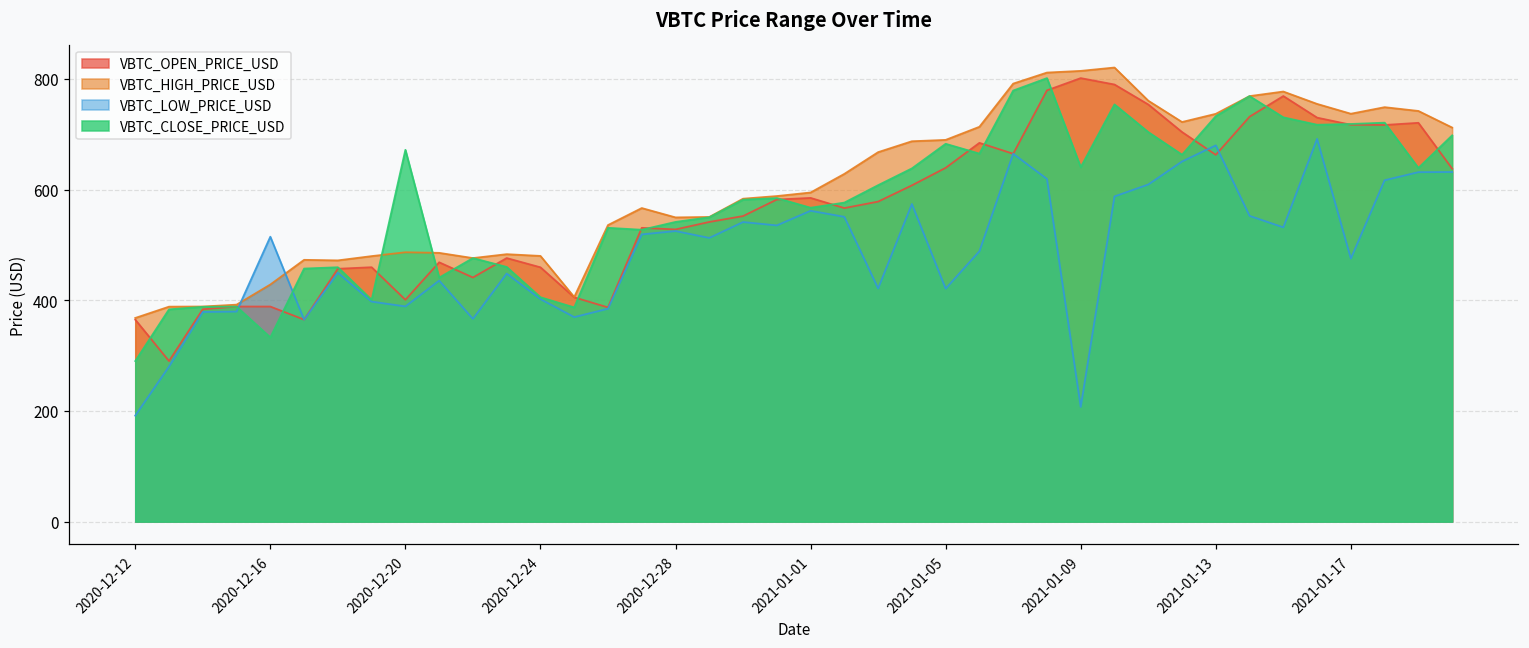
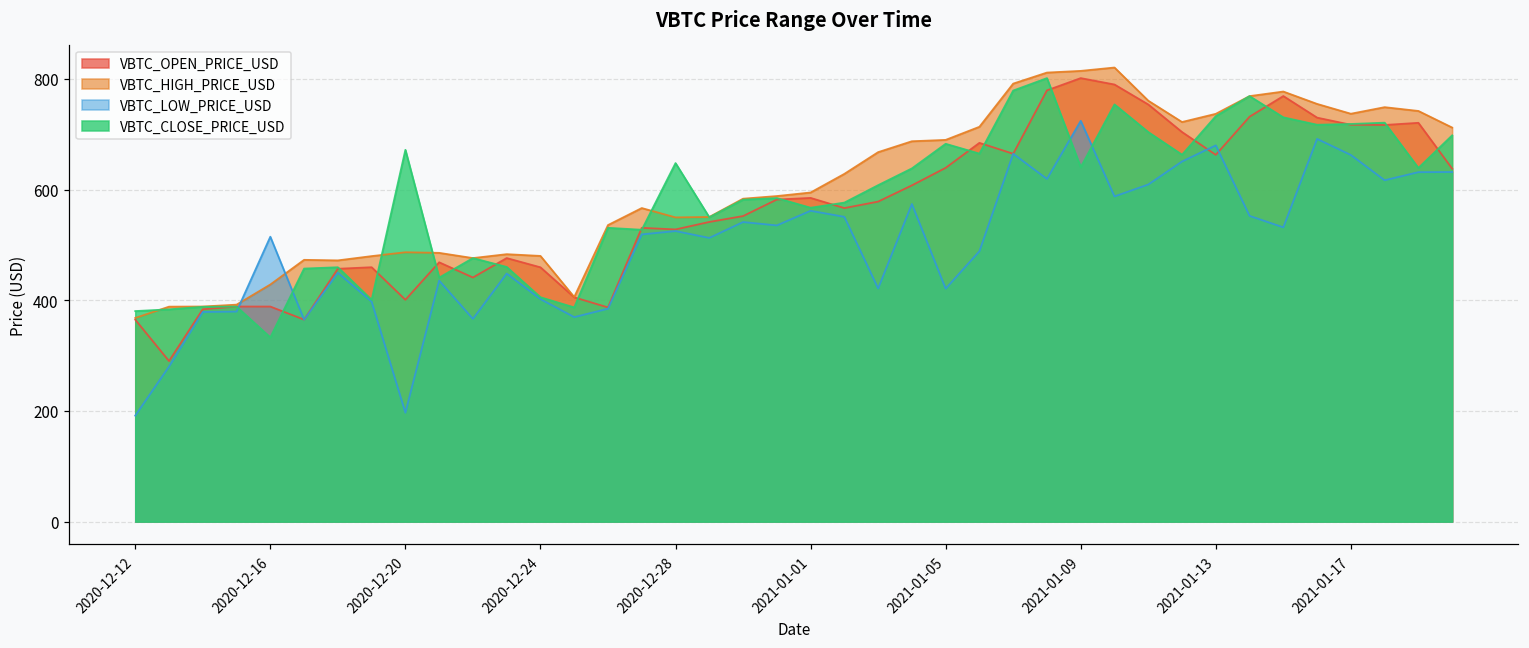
  {
    "VBTC_LOW_PRICE_USD": {
      "2020-12-12": 190,
      "2020-12-16": 510,
-     "2020-12-20": 390,
+     "2020-12-20": 200,
      "2021-01-01": 560,
      "2021-01-05": 420,
-     "2021-01-09": 210,
+     "2021-01-09": 720,
      "2021-01-13": 680,
-     "2021-01-17": 480
+     "2021-01-17": 660
    },
    "VBTC_CLOSE_PRICE_USD": {
-     "2020-12-12": 290,
+     "2020-12-12": 380,
      "2020-12-16": 330,
      "2020-12-20": 670,
-     "2020-12-28": 540,
+     "2020-12-28": 650,
      "2021-01-01": 570,
      "2021-01-05": 680,
      "2021-01-09": 640
    }
  }
